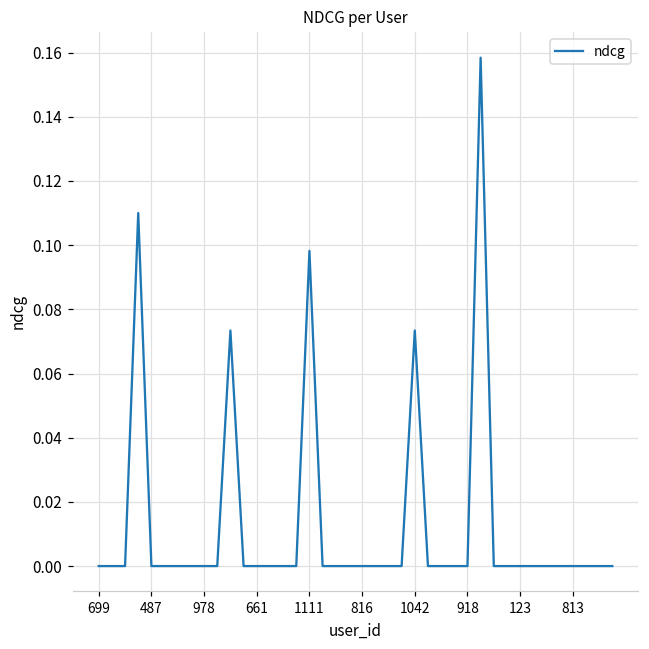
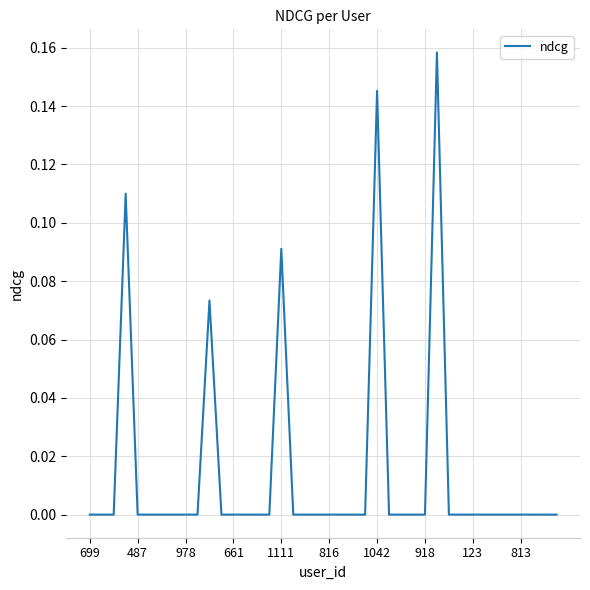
  {
    "699": 0.000,
    "487": 0.000,
    "978": 0.000,
    "661": 0.000,
-   "1111": 0.098,
+   "1111": 0.091,
    "816": 0.000,
-   "1042": 0.073,
+   "1042": 0.145,
    "918": 0.000,
    "123": 0.000,
    "813": 0.000
  }
